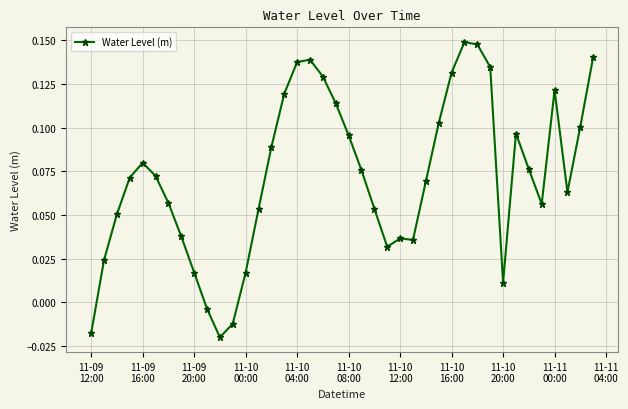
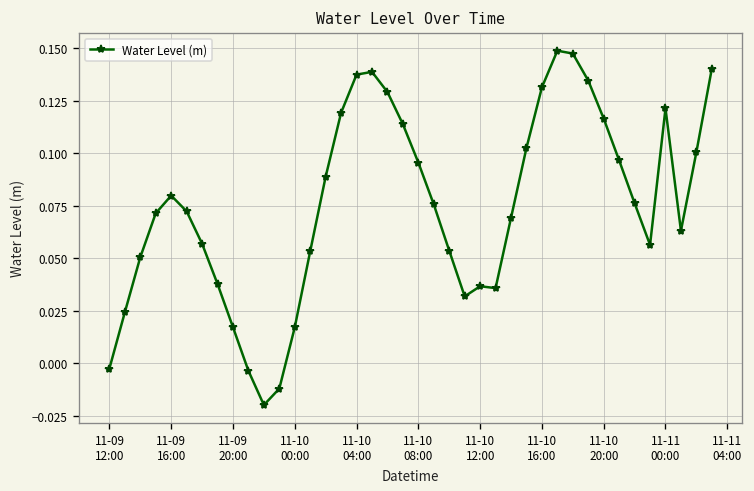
  {
-   "11-09 12:00": -0.018,
+   "11-09 12:00": -0.003,
    "11-09 16:00": 0.080,
    "11-09 20:00": 0.017,
    "11-10 00:00": 0.017,
    "11-10 04:00": 0.138,
    "11-10 08:00": 0.096,
    "11-10 12:00": 0.037,
    "11-10 16:00": 0.131,
-   "11-10 20:00": 0.011,
+   "11-10 20:00": 0.117,
    "11-11 00:00": 0.121
  }
